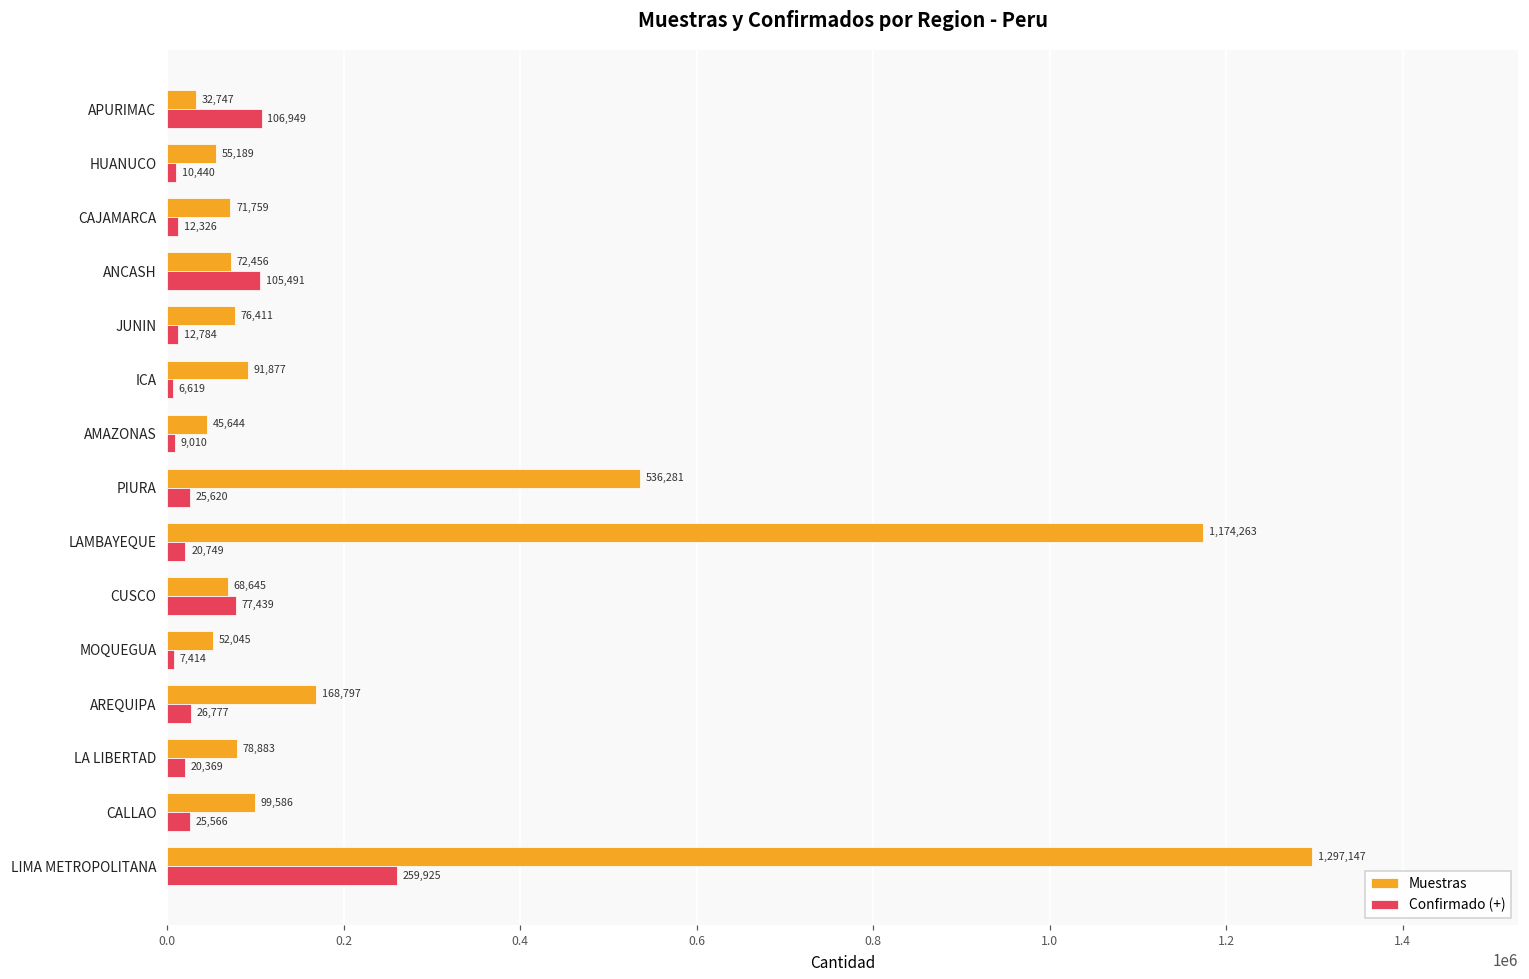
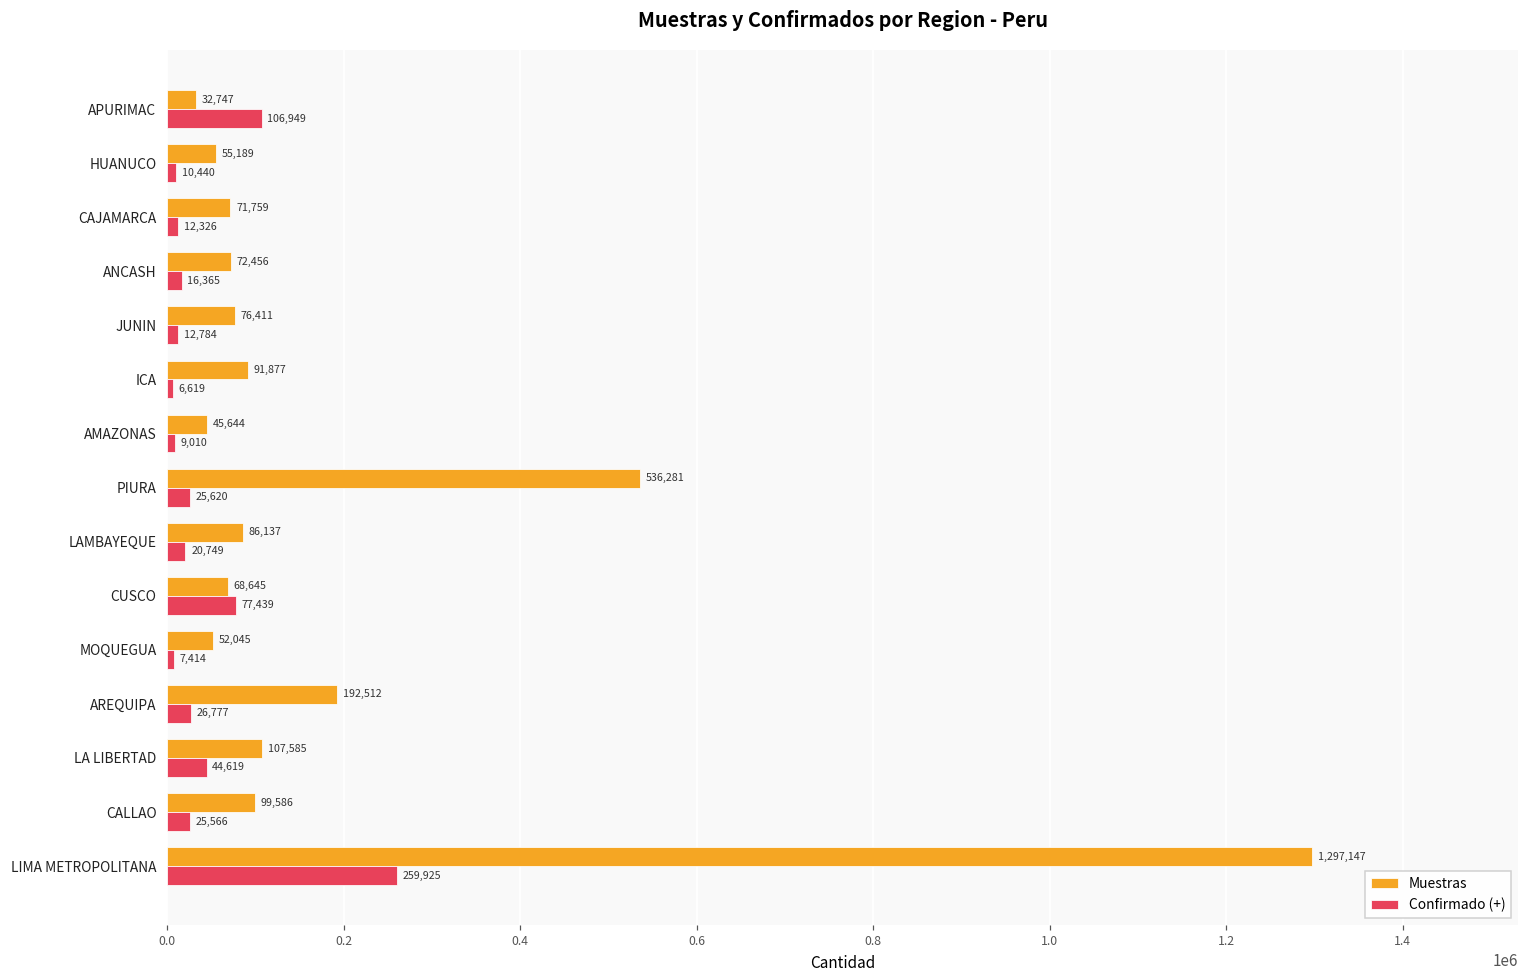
  {
    "Muestras": {
      "APURIMAC": "32,747",
      "HUANUCO": "55,189",
      "CAJAMARCA": "71,759",
      "ANCASH": "72,456",
      "JUNIN": "76,411",
      "ICA": "91,877",
      "AMAZONAS": "45,644",
      "PIURA": "536,281",
-     "LAMBAYEQUE": "1,174,263",
+     "LAMBAYEQUE": "86,137",
      "CUSCO": "68,645",
      "MOQUEGUA": "52,045",
-     "AREQUIPA": "168,797",
-     "LA LIBERTAD": "78,883",
+     "AREQUIPA": "192,512",
+     "LA LIBERTAD": "107,585",
      "CALLAO": "99,586",
      "LIMA METROPOLITANA": "1,297,147"
    },
    "Confirmado (+)": {
      "APURIMAC": "106,949",
      "HUANUCO": "10,440",
      "CAJAMARCA": "12,326",
-     "ANCASH": "105,491",
+     "ANCASH": "16,365",
      "JUNIN": "12,784",
      "ICA": "6,619",
      "AMAZONAS": "9,010",
      "PIURA": "25,620",
      "LAMBAYEQUE": "20,749",
      "CUSCO": "77,439",
      "MOQUEGUA": "7,414",
      "AREQUIPA": "26,777",
-     "LA LIBERTAD": "20,369",
+     "LA LIBERTAD": "44,619",
      "CALLAO": "25,566",
      "LIMA METROPOLITANA": "259,925"
    }
  }
